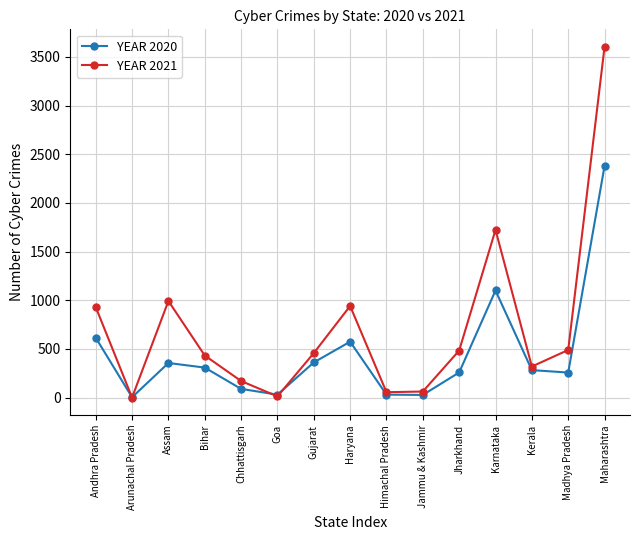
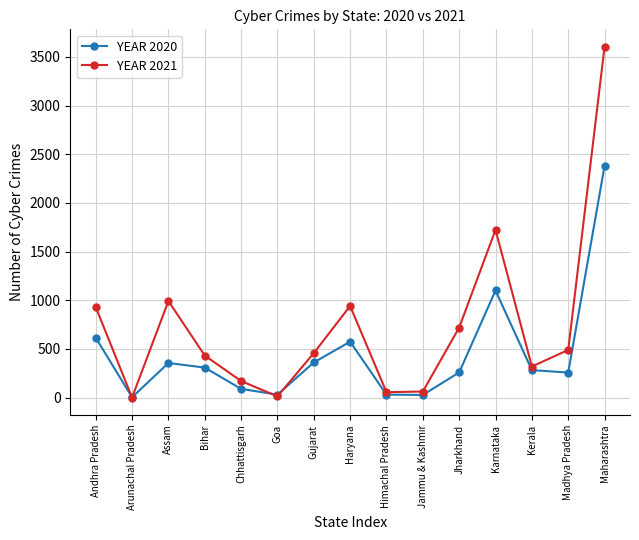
  {
    "YEAR 2020": {
      "Andhra Pradesh": 600,
      "Assam": 400,
      "Bihar": 300,
      "Chhattisgarh": 100,
      "Gujarat": 400,
      "Haryana": 600,
      "Jammu & Kashmir": 0,
      "Jharkhand": 300,
      "Karnataka": 1100,
      "Kerala": 300,
      "Madhya Pradesh": 300,
      "Maharashtra": 2400
    },
    "YEAR 2021": {
      "Andhra Pradesh": 900,
      "Assam": 1000,
      "Bihar": 400,
      "Chhattisgarh": 200,
      "Gujarat": 500,
      "Haryana": 900,
      "Jammu & Kashmir": 100,
-     "Jharkhand": 500,
+     "Jharkhand": 700,
      "Karnataka": 1700,
      "Kerala": 300,
      "Madhya Pradesh": 500,
      "Maharashtra": 3600
    }
  }
